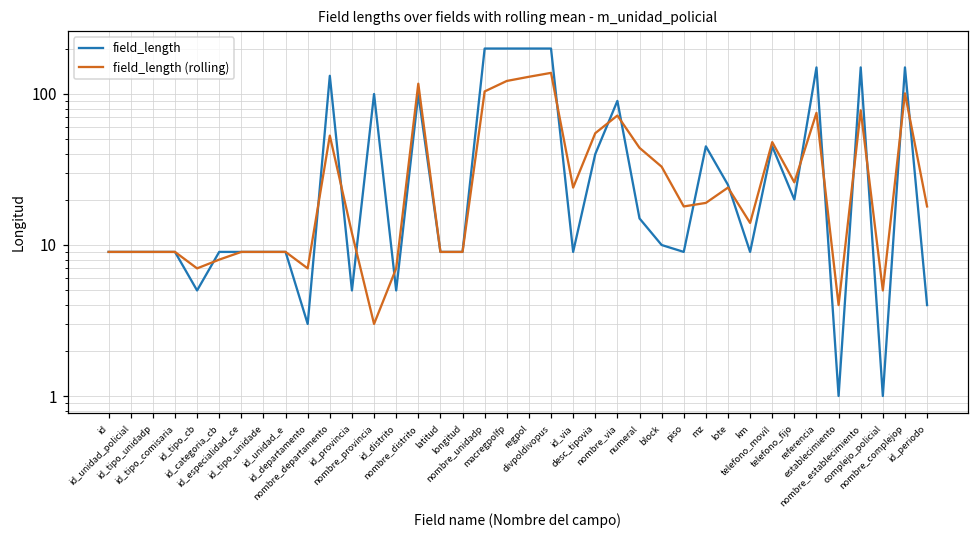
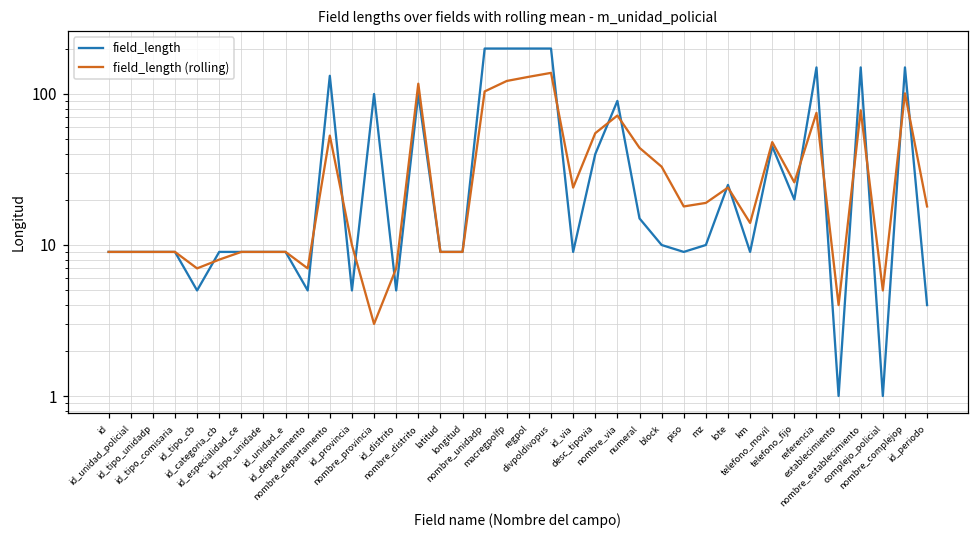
  {
    "field_length": {
      "id_tipo_cb": 5,
      "id_categoria_cb": 9,
-     "id_departamento": 3,
+     "id_departamento": 5,
      "nombre_departamento": 130,
      "id_provincia": 5,
      "nombre_provincia": 100,
      "id_distrito": 5,
      "nombre_distrito": 100,
      "nombre_unidadp": 200,
      "macregpolfp": 200,
      "regpol": 200,
      "divpoldivopus": 200,
      "id_via": 9,
      "desc_tipovia": 40,
      "nombre_via": 90,
      "numeral": 15,
      "block": 10,
      "piso": 9,
-     "mz": 45,
+     "mz": 10,
      "km": 9,
      "telefono_movil": 45,
      "telefono_fijo": 20,
      "referencia": 150,
      "establecimiento": 1,
      "nombre_establecimiento": 150,
      "complejo_policial": 1,
      "nombre_complejop": 150,
      "id_periodo": 4
    },
    "field_length (rolling)": {
      "id_tipo_cb": 7,
      "id_categoria_cb": 8,
      "id_departamento": 7,
      "nombre_departamento": 53,
-     "id_provincia": 12,
+     "id_provincia": 10,
      "nombre_provincia": 3,
      "id_distrito": 7,
      "nombre_distrito": 120,
      "nombre_unidadp": 100,
      "macregpolfp": 120,
      "regpol": 130,
      "divpoldivopus": 140,
      "id_via": 24,
      "desc_tipovia": 55,
      "nombre_via": 70,
      "numeral": 44,
      "block": 33,
      "piso": 18,
      "mz": 19,
      "km": 14,
      "telefono_movil": 48,
      "telefono_fijo": 26,
      "referencia": 80,
      "establecimiento": 4,
      "nombre_establecimiento": 80,
      "complejo_policial": 5,
      "nombre_complejop": 100,
      "id_periodo": 18
    }
  }
